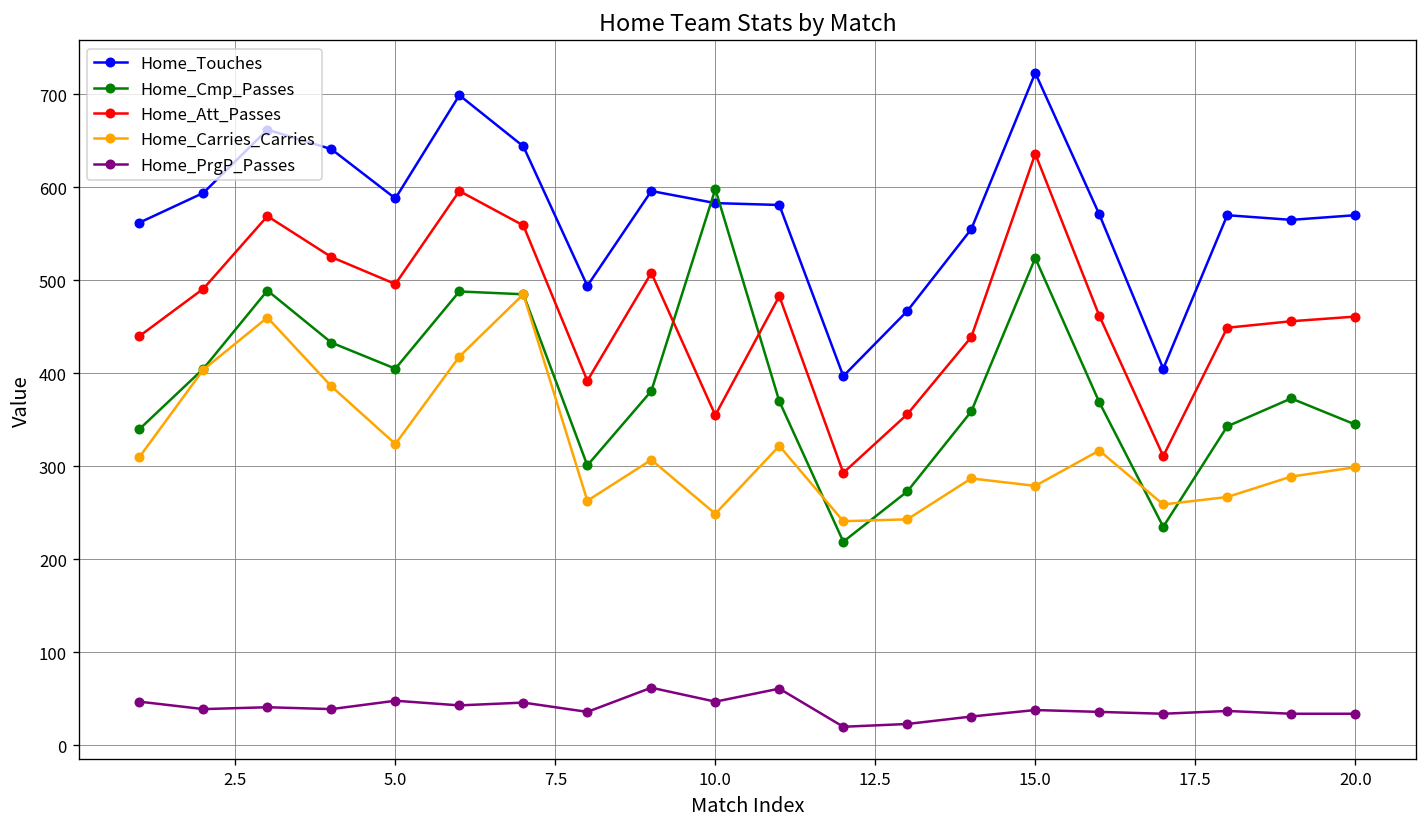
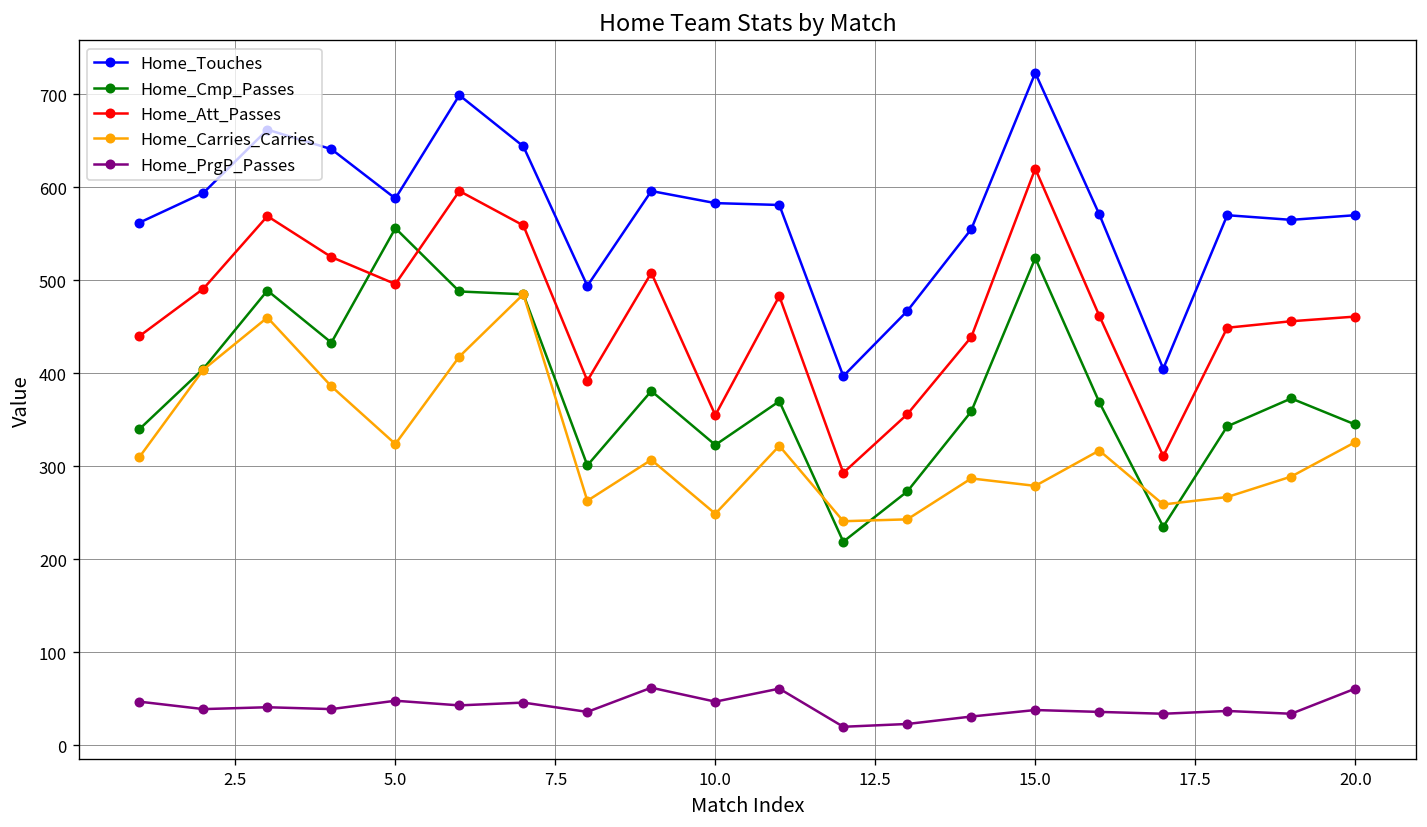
  {
    "Home_Touches": {
      "5.0": 590,
      "10.0": 580,
      "15.0": 720,
      "20.0": 570
    },
    "Home_Cmp_Passes": {
-     "5.0": 410,
-     "10.0": 600,
+     "5.0": 560,
+     "10.0": 320,
      "15.0": 520,
      "20.0": 350
    },
    "Home_Att_Passes": {
      "5.0": 500,
      "10.0": 360,
-     "15.0": 640,
+     "15.0": 620,
      "20.0": 460
    },
    "Home_Carries_Carries": {
      "5.0": 320,
      "10.0": 250,
      "15.0": 280,
-     "20.0": 300
+     "20.0": 330
    },
    "Home_PrgP_Passes": {
      "5.0": 50,
      "10.0": 50,
      "15.0": 40,
-     "20.0": 30
+     "20.0": 60
    }
  }
